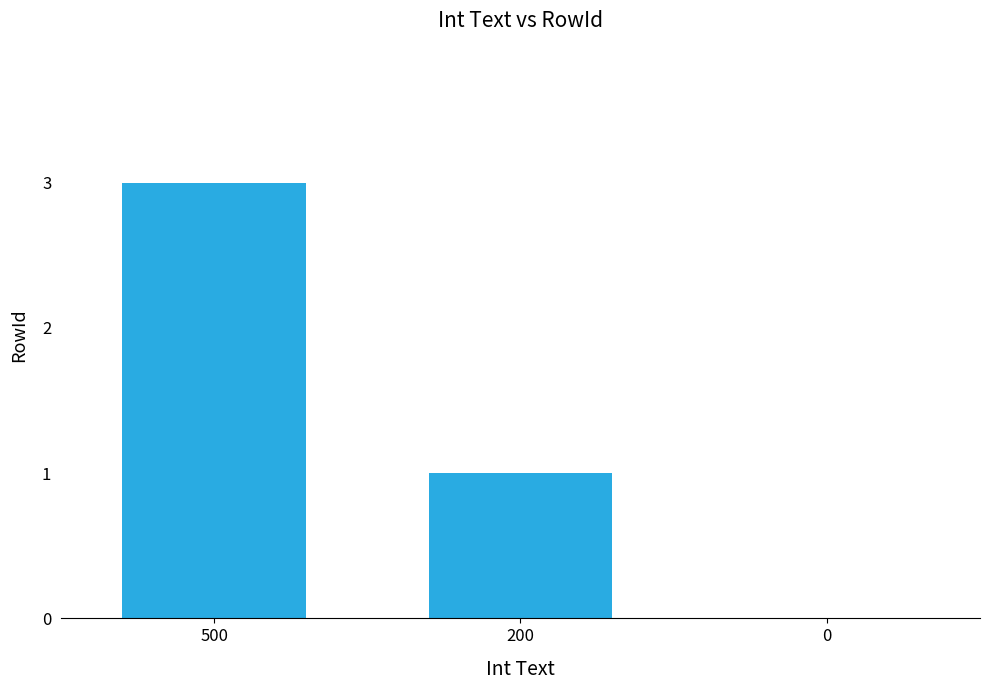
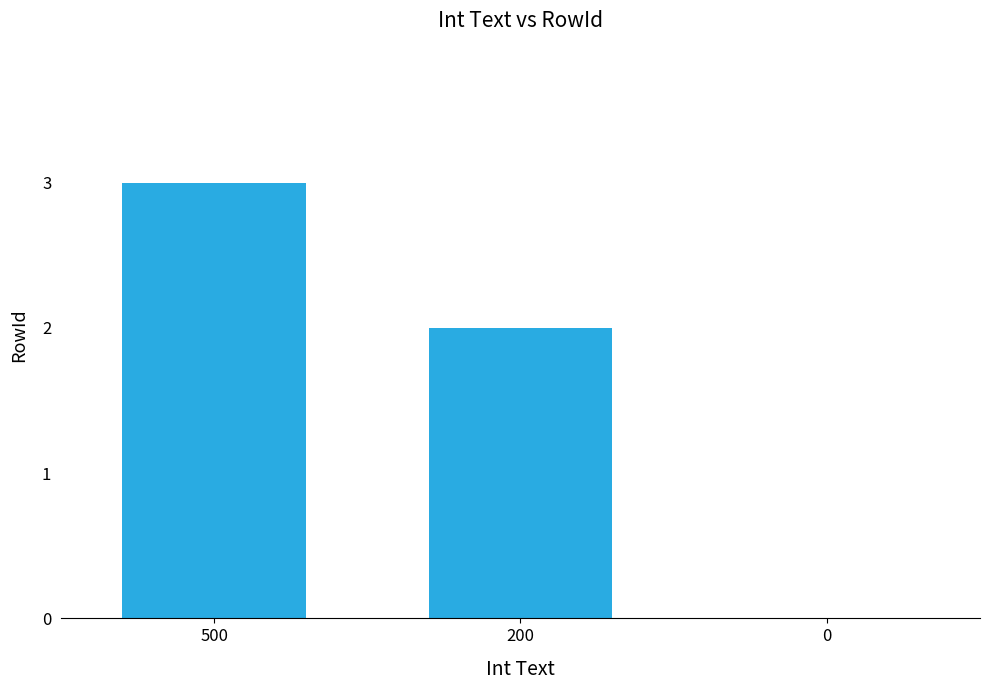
  {
    "500": 3,
-   "200": 1,
+   "200": 2,
    "0": 0
  }
